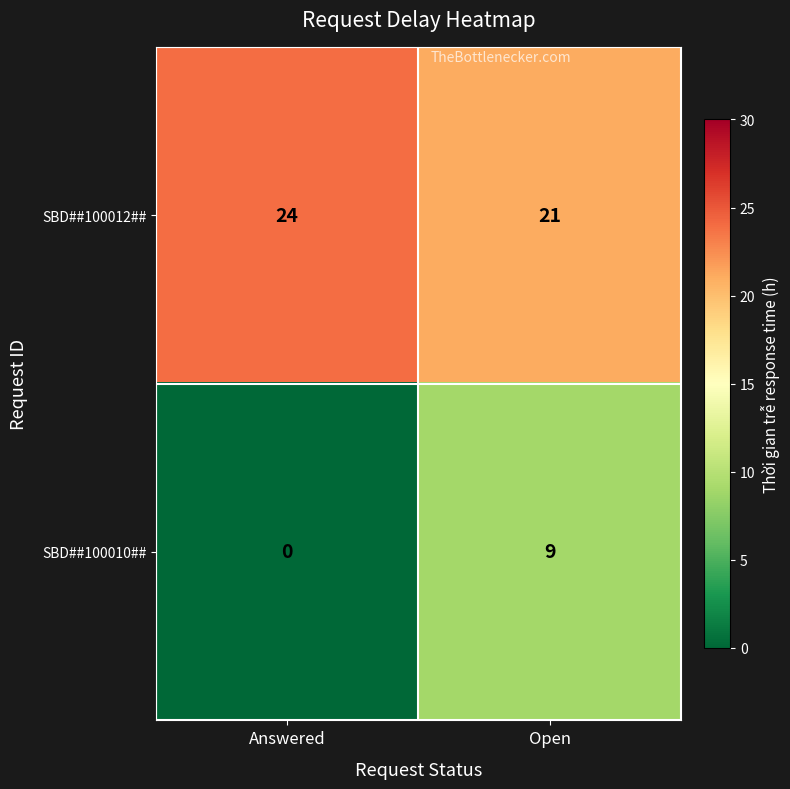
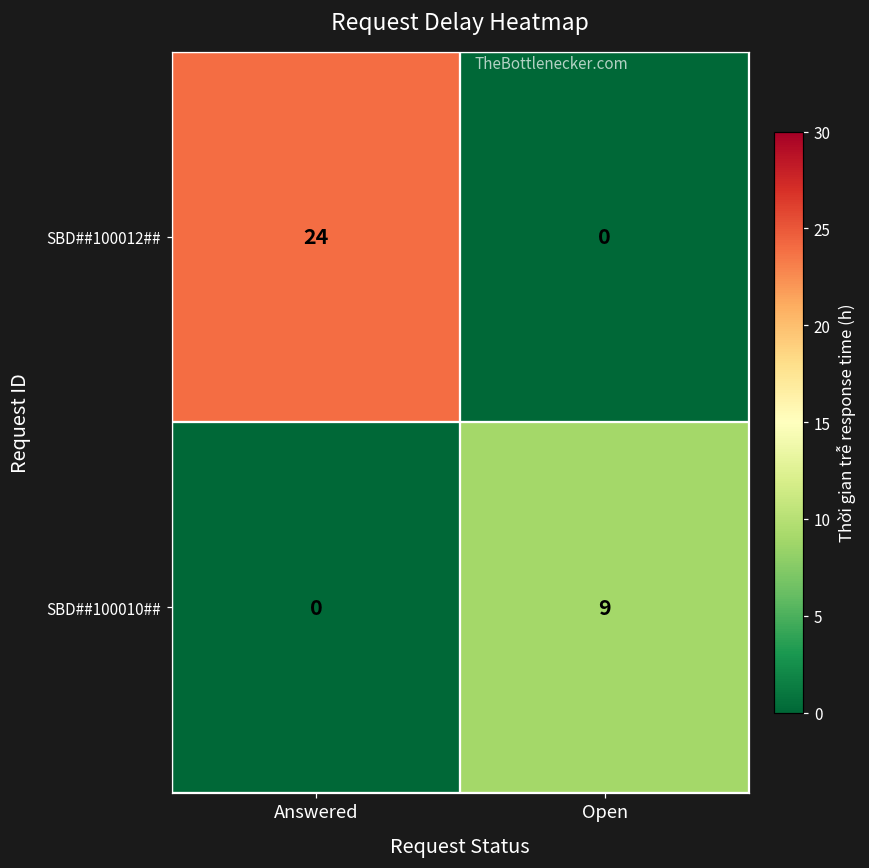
  {
    "SBD##100012##": {
      "Answered": 24,
-     "Open": 21
+     "Open": 0
    },
    "SBD##100010##": {
      "Answered": 0,
      "Open": 9
    }
  }
